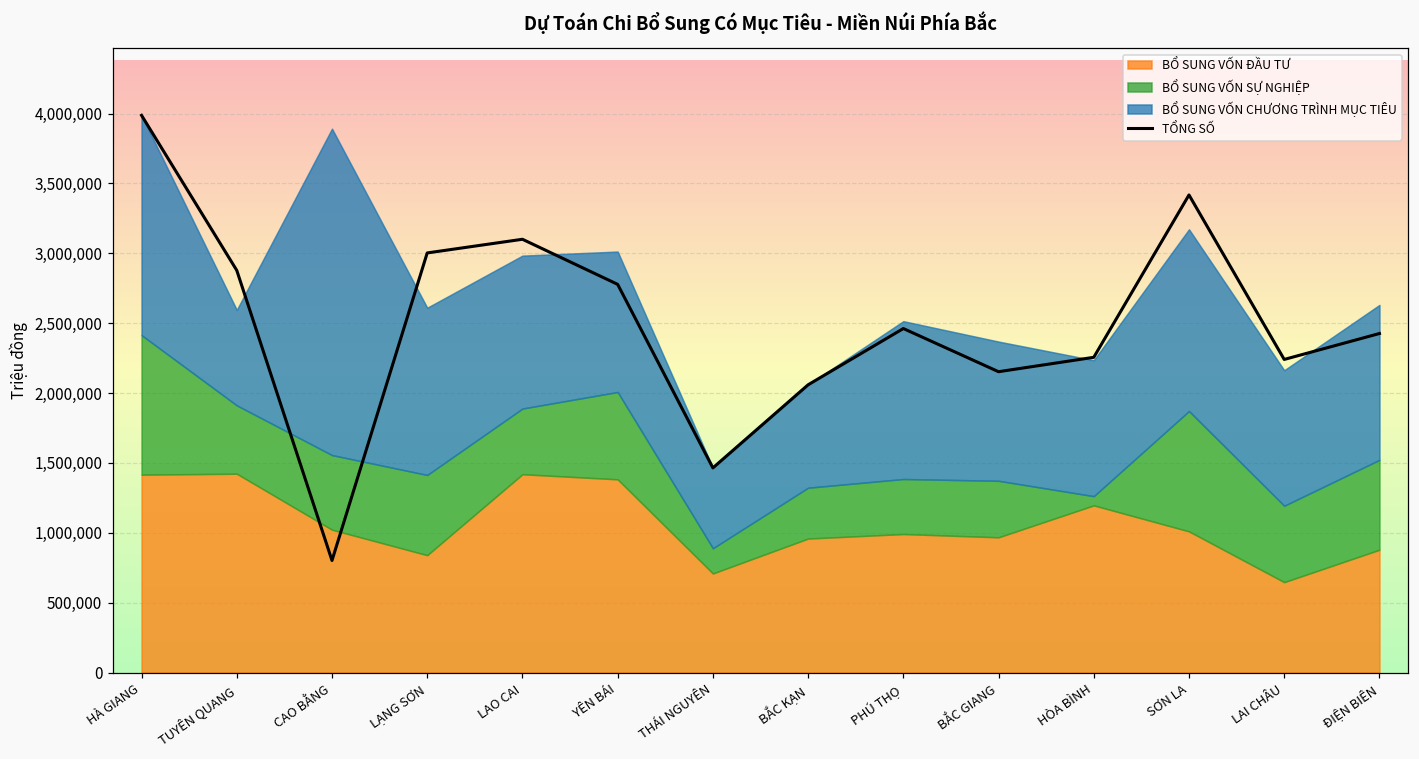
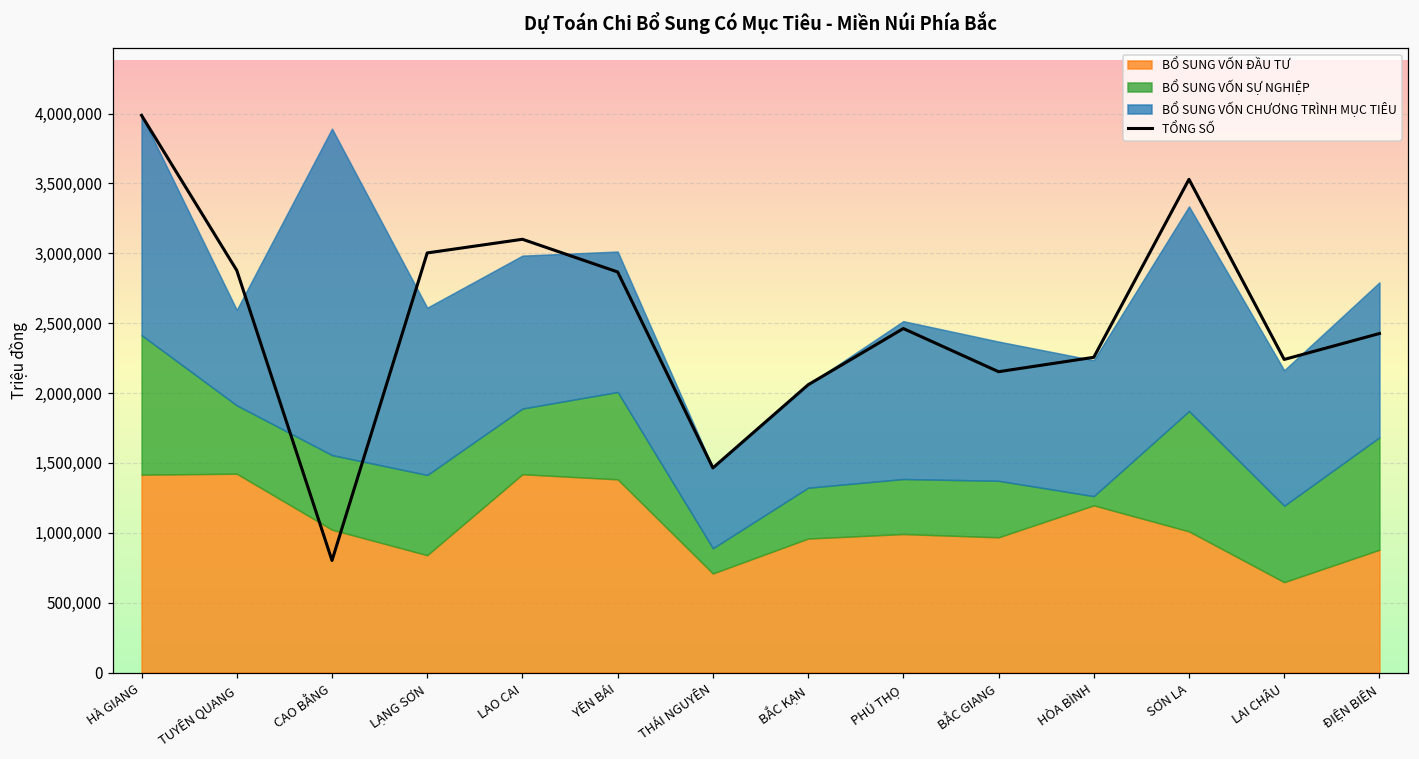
  {
    "BỔ SUNG VỐN ĐẦU TƯ": {
      "HÀ GIANG": "1,420,000",
      "TUYÊN QUANG": "1,420,000",
      "CAO BẰNG": "1,020,000",
      "LẠNG SƠN": "840,000",
      "LAO CAI": "1,420,000",
      "YÊN BÁI": "1,380,000",
      "THÁI NGUYÊN": "710,000",
      "BẮC KẠN": "960,000",
      "PHÚ THỌ": "990,000",
      "BẮC GIANG": "970,000",
      "HÒA BÌNH": "1,200,000",
      "SƠN LA": "1,010,000",
      "LAI CHÂU": "650,000",
      "ĐIỆN BIÊN": "880,000"
    },
    "TỔNG SỐ": {
      "TUYÊN QUANG": "2,880,000",
      "CAO BẰNG": "800,000",
      "LẠNG SƠN": "3,000,000",
      "LAO CAI": "3,100,000",
-     "YÊN BÁI": "2,780,000",
+     "YÊN BÁI": "2,870,000",
      "PHÚ THỌ": "2,460,000",
      "BẮC GIANG": "2,150,000",
      "HÒA BÌNH": "2,260,000",
-     "SƠN LA": "3,420,000",
+     "SƠN LA": "3,530,000",
      "LAI CHÂU": "2,240,000",
      "ĐIỆN BIÊN": "2,430,000"
    },
    "BỔ SUNG VỐN SỰ NGHIỆP": {
      "HÀ GIANG": "1,000,000",
      "TUYÊN QUANG": "490,000",
      "CAO BẰNG": "530,000",
      "LẠNG SƠN": "570,000",
      "LAO CAI": "470,000",
      "YÊN BÁI": "630,000",
      "THÁI NGUYÊN": "180,000",
      "BẮC KẠN": "360,000",
      "PHÚ THỌ": "390,000",
      "BẮC GIANG": "400,000",
      "HÒA BÌNH": "70,000",
      "SƠN LA": "860,000",
      "LAI CHÂU": "550,000",
-     "ĐIỆN BIÊN": "640,000"
+     "ĐIỆN BIÊN": "800,000"
    },
    "BỔ SUNG VỐN CHƯƠNG TRÌNH MỤC TIÊU": {
      "TUYÊN QUANG": "680,000",
      "CAO BẰNG": "2,340,000",
      "LẠNG SƠN": "1,200,000",
      "LAO CAI": "1,090,000",
      "YÊN BÁI": "1,000,000",
      "PHÚ THỌ": "1,130,000",
      "BẮC GIANG": "1,000,000",
      "HÒA BÌNH": "970,000",
-     "SƠN LA": "1,300,000",
+     "SƠN LA": "1,460,000",
      "LAI CHÂU": "970,000",
      "ĐIỆN BIÊN": "1,110,000"
    }
  }
